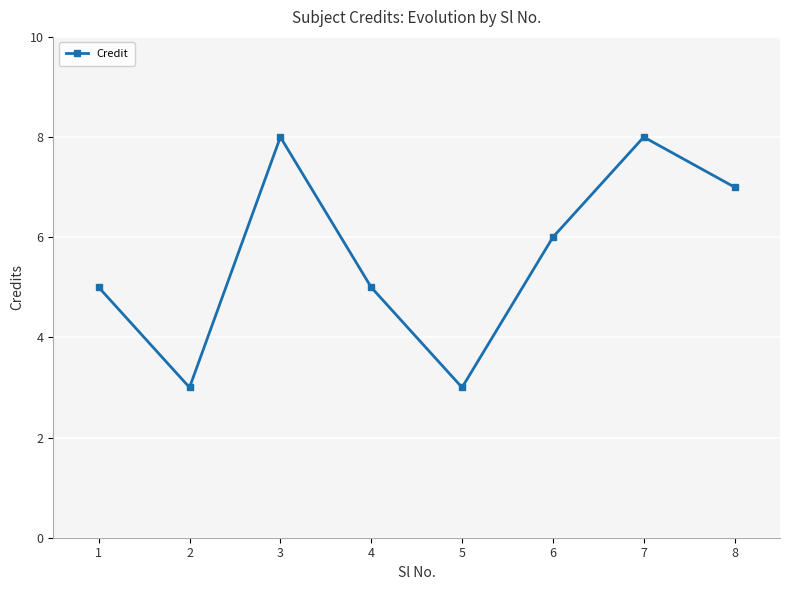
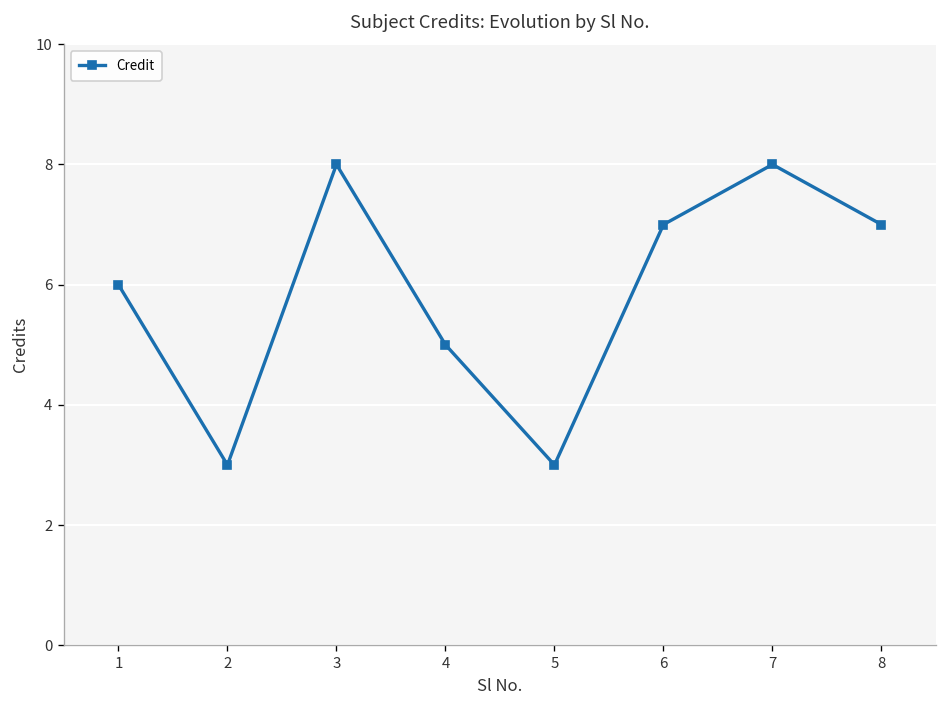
  {
-   "1": 5,
+   "1": 6,
    "2": 3,
    "3": 8,
    "4": 5,
    "5": 3,
-   "6": 6,
+   "6": 7,
    "7": 8,
    "8": 7
  }
